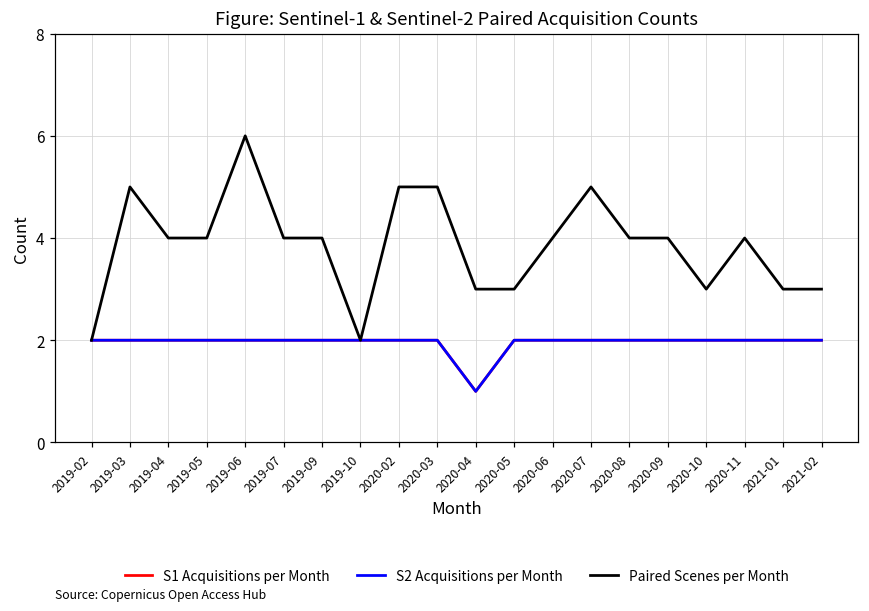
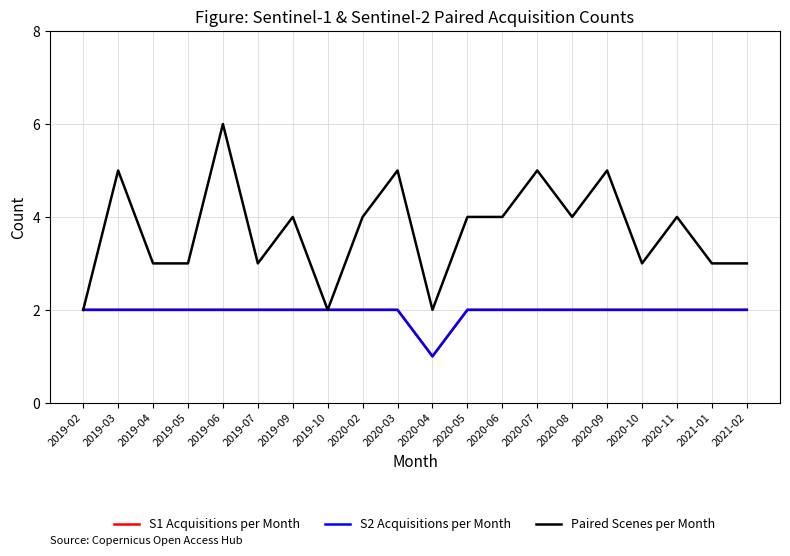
  {
    "S2 Acquisitions per Month": {
      "2019-03": 2,
      "2019-04": 2,
      "2019-05": 2,
      "2019-06": 2,
      "2019-07": 2,
      "2019-09": 2,
      "2020-02": 2,
      "2020-03": 2,
      "2020-04": 1,
      "2020-05": 2,
      "2020-06": 2,
      "2020-07": 2,
      "2020-08": 2,
      "2020-09": 2,
      "2020-10": 2,
      "2020-11": 2,
      "2021-01": 2,
      "2021-02": 2
    },
    "Paired Scenes per Month": {
      "2019-03": 5,
-     "2019-04": 4,
-     "2019-05": 4,
+     "2019-04": 3,
+     "2019-05": 3,
      "2019-06": 6,
-     "2019-07": 4,
+     "2019-07": 3,
      "2019-09": 4,
-     "2020-02": 5,
+     "2020-02": 4,
      "2020-03": 5,
-     "2020-04": 3,
-     "2020-05": 3,
+     "2020-04": 2,
+     "2020-05": 4,
      "2020-06": 4,
      "2020-07": 5,
      "2020-08": 4,
-     "2020-09": 4,
+     "2020-09": 5,
      "2020-10": 3,
      "2020-11": 4,
      "2021-01": 3,
      "2021-02": 3
    }
  }
